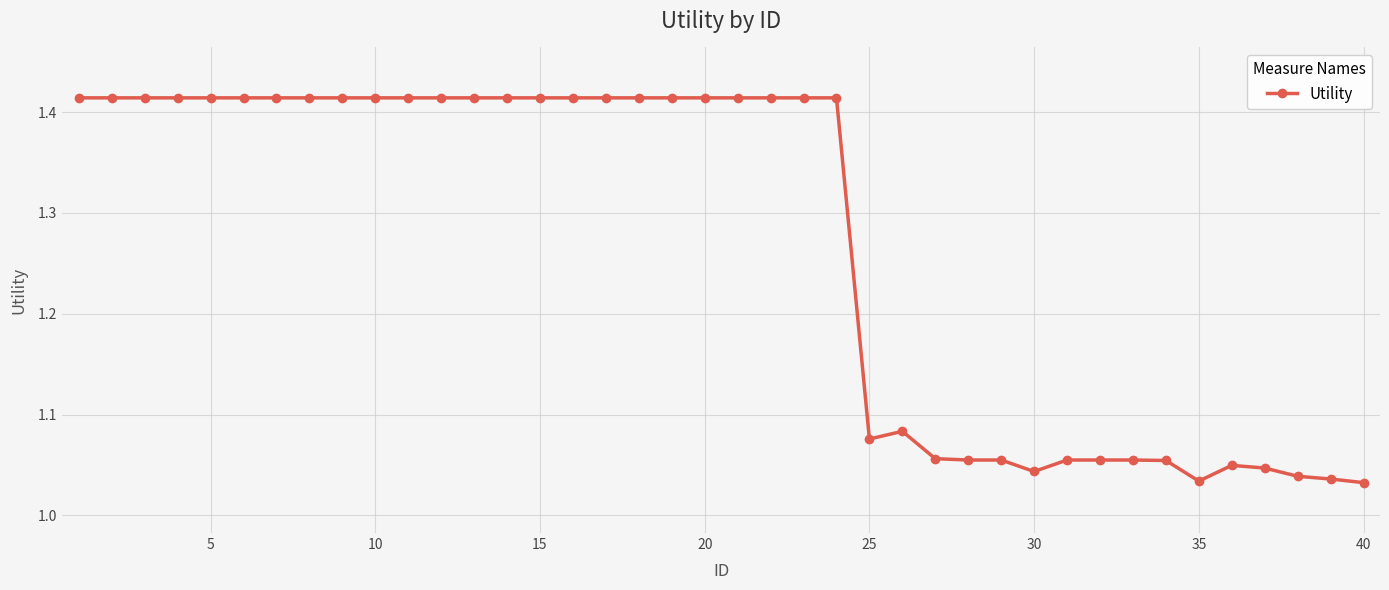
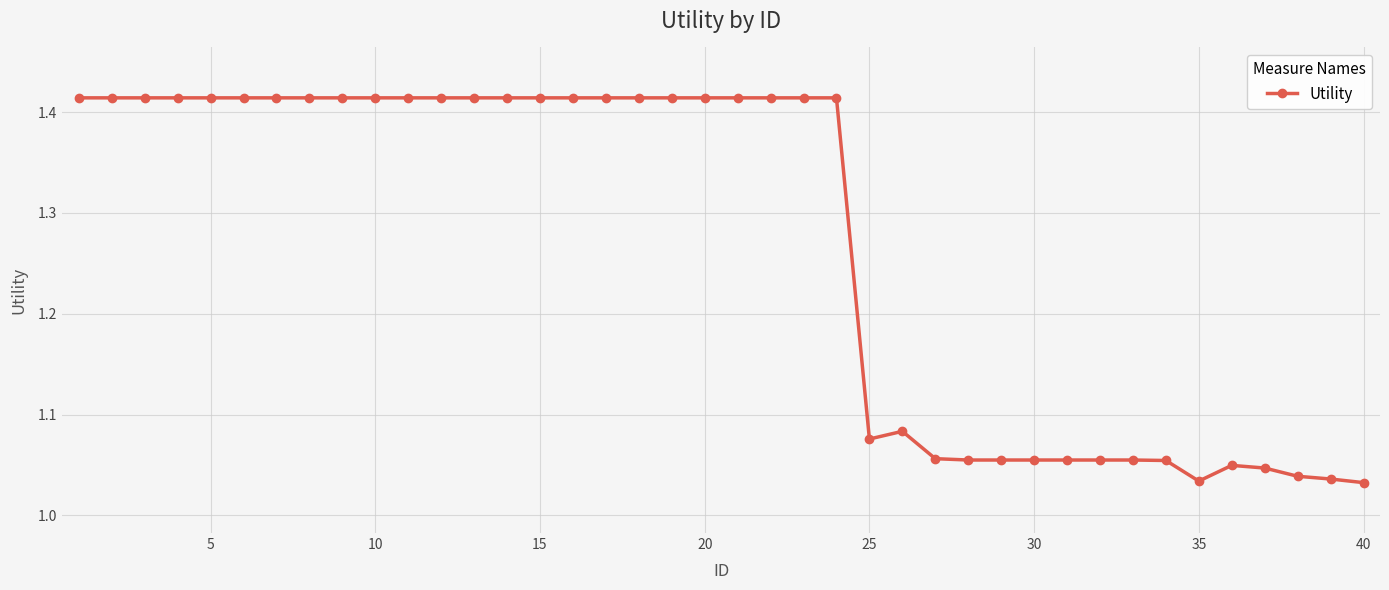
  {
    "5": 1.414,
    "10": 1.414,
    "15": 1.414,
    "20": 1.414,
    "25": 1.076,
-   "30": 1.044,
+   "30": 1.055,
    "35": 1.034,
    "40": 1.032
  }
